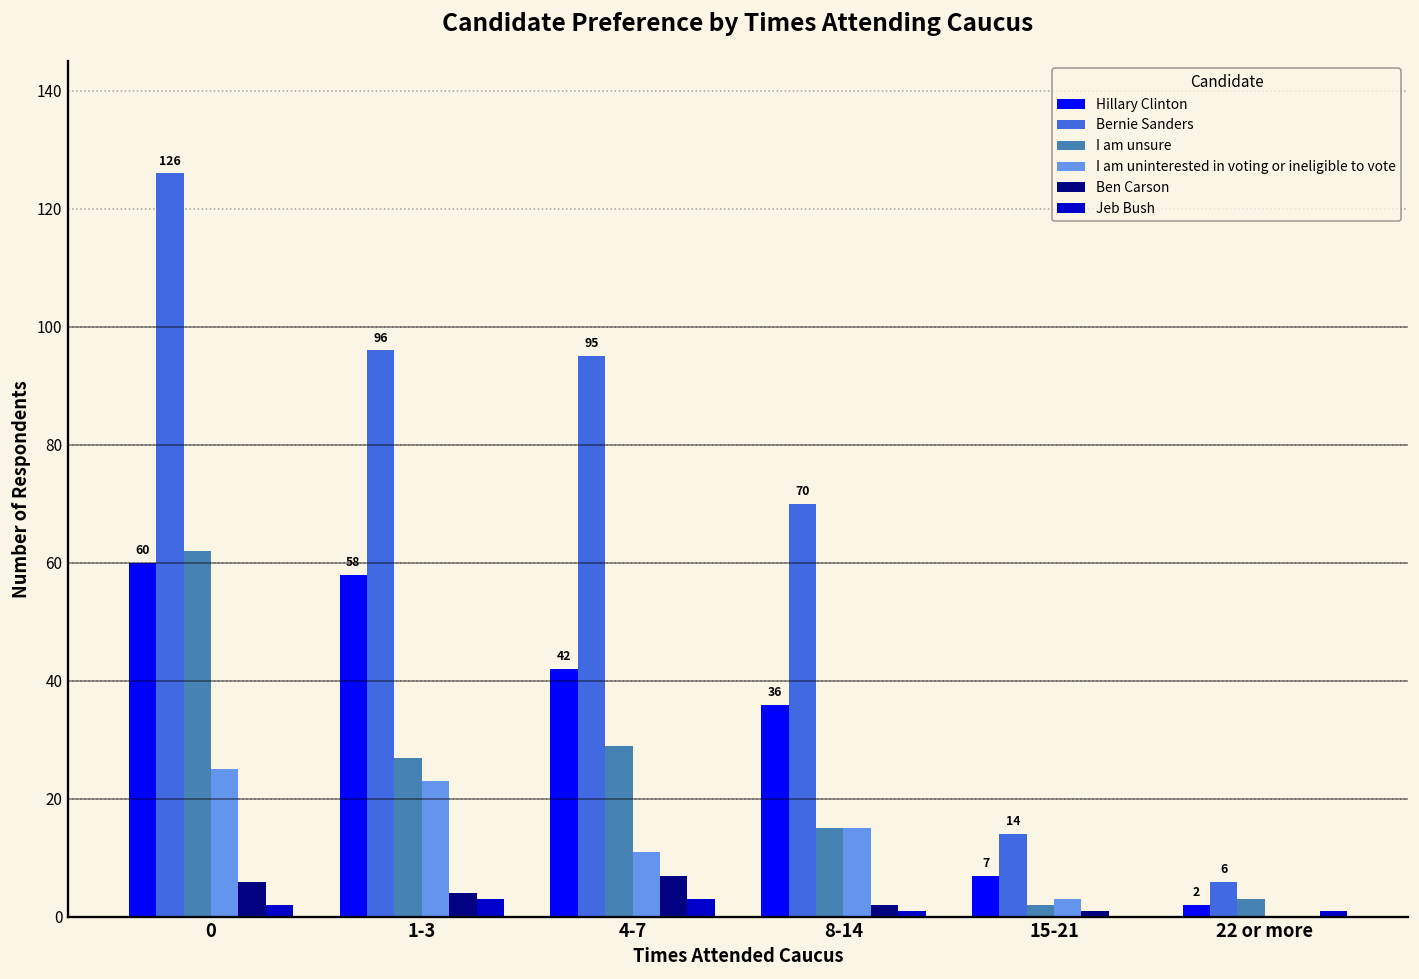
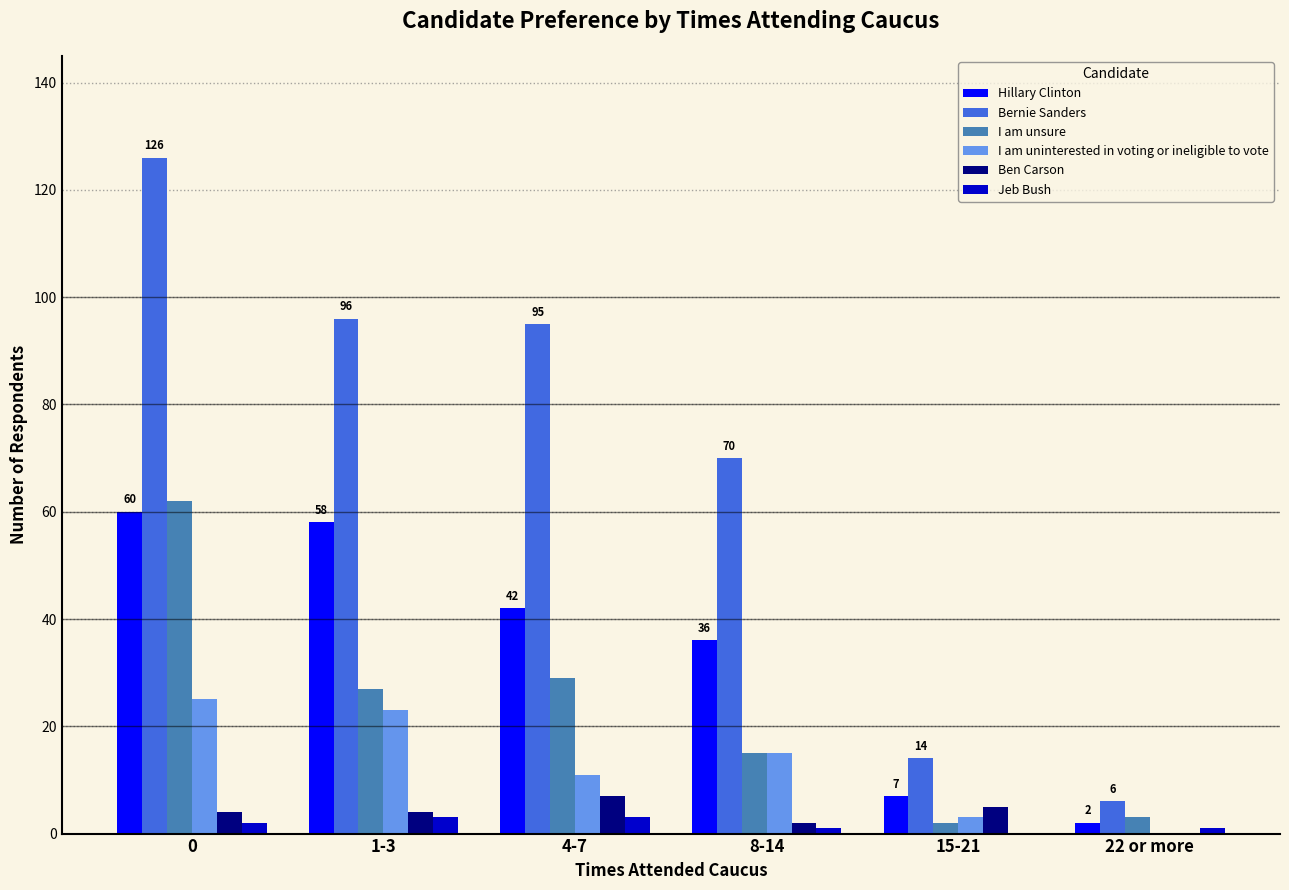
  {
    "Ben Carson": {
-     "0": 6,
+     "0": 4,
      "1-3": 4,
      "4-7": 7,
      "8-14": 2,
-     "15-21": 1,
+     "15-21": 5,
      "22 or more": 0
    }
  }
